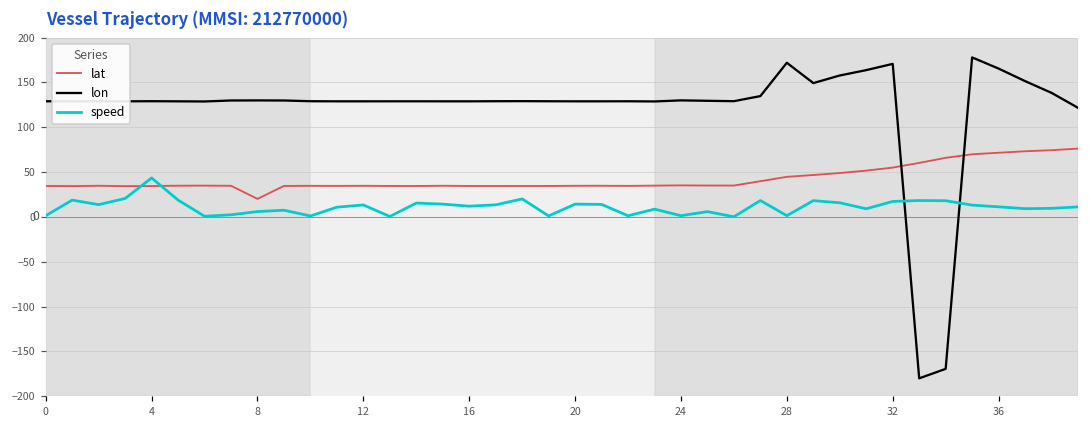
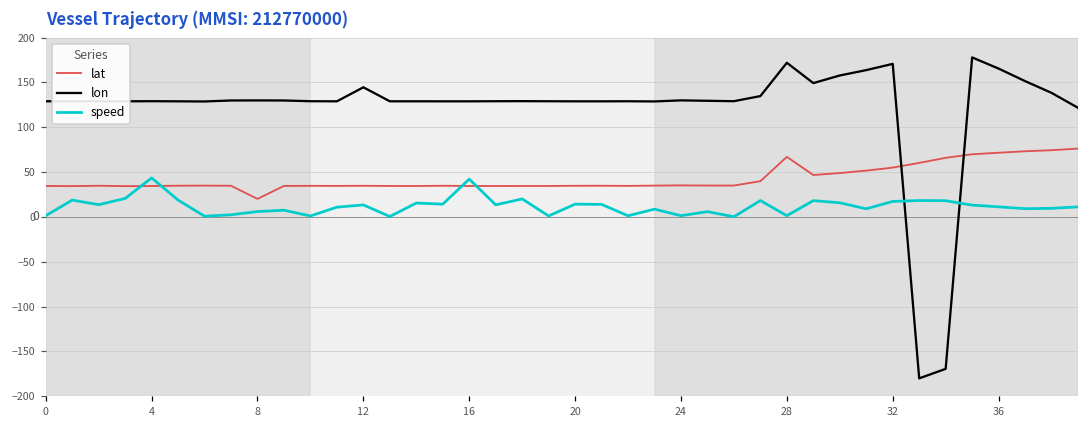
  {
    "lat": {
      "0": 30,
      "4": 30,
      "8": 20,
      "12": 30,
      "16": 30,
      "20": 30,
      "24": 40,
-     "28": 40,
+     "28": 70,
      "32": 60,
      "36": 70
    },
    "lon": {
      "0": 130,
      "4": 130,
      "8": 130,
-     "12": 130,
+     "12": 140,
      "16": 130,
      "20": 130,
      "24": 130,
      "28": 170,
      "32": 170,
      "36": 170
    },
    "speed": {
      "4": 40,
      "8": 10,
      "12": 10,
-     "16": 10,
+     "16": 40,
      "20": 10,
      "24": 0,
      "28": 0,
      "32": 20,
      "36": 10
    }
  }
